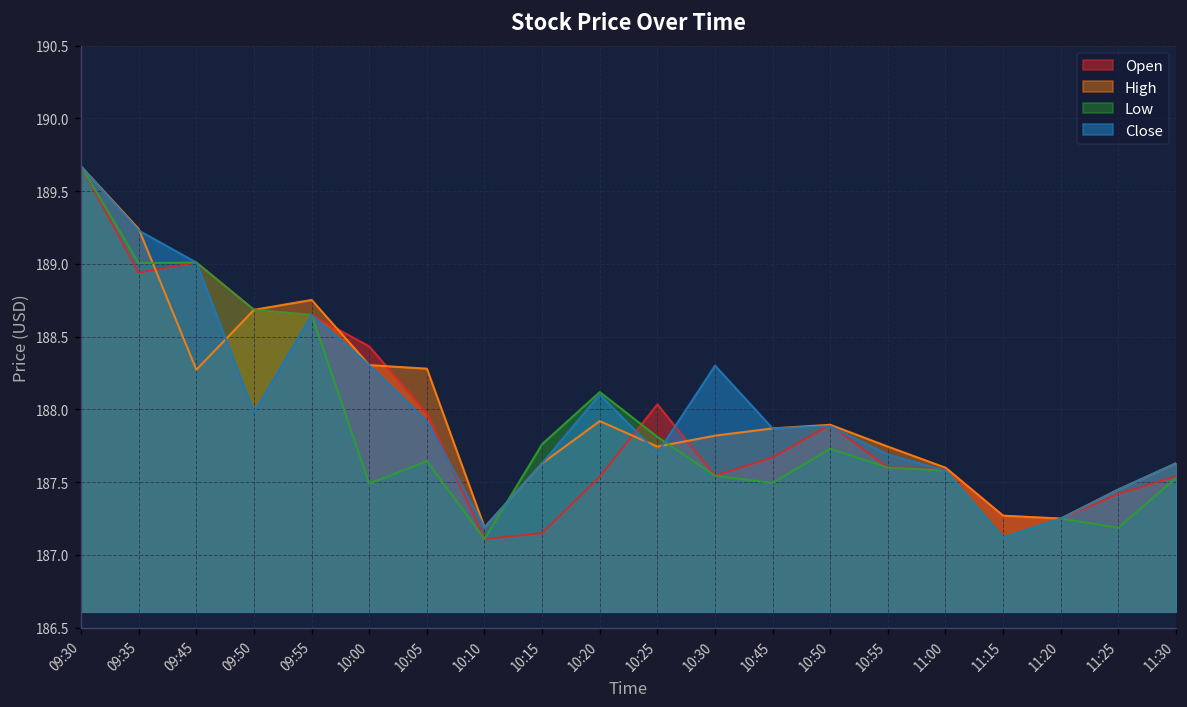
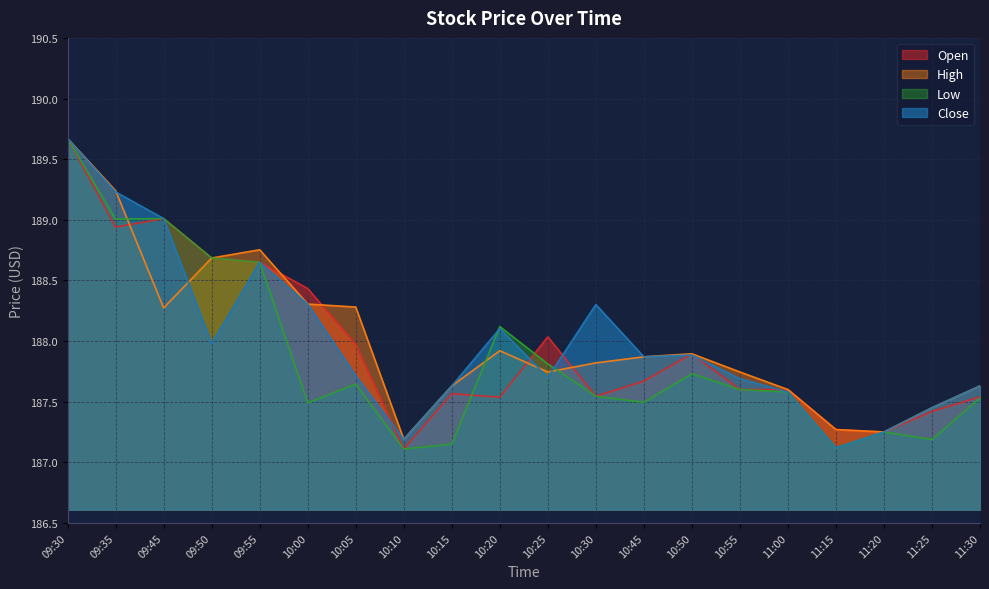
  {
    "Open": {
      "09:35": 188.94,
      "10:00": 188.43,
      "10:05": 187.97,
-     "10:15": 187.15,
+     "10:15": 187.57,
      "10:20": 187.54,
      "10:25": 188.04,
      "10:45": 187.67,
      "11:25": 187.42
    },
    "High": {
      "09:45": 188.27,
      "09:55": 188.75,
      "10:05": 188.28,
      "10:20": 187.92,
      "10:25": 187.74,
      "10:30": 187.82,
      "10:55": 187.74
    },
    "Low": {
      "09:35": 189.01,
      "10:00": 187.49,
      "10:05": 187.65,
-     "10:15": 187.76,
+     "10:15": 187.15,
      "10:25": 187.81,
      "10:45": 187.49,
      "10:50": 187.73,
      "11:25": 187.19
    },
    "Close": {
      "09:50": 187.98,
-     "10:05": 187.92,
+     "10:05": 187.71,
      "10:25": 187.70,
      "10:30": 188.30,
      "10:55": 187.69
    }
  }
